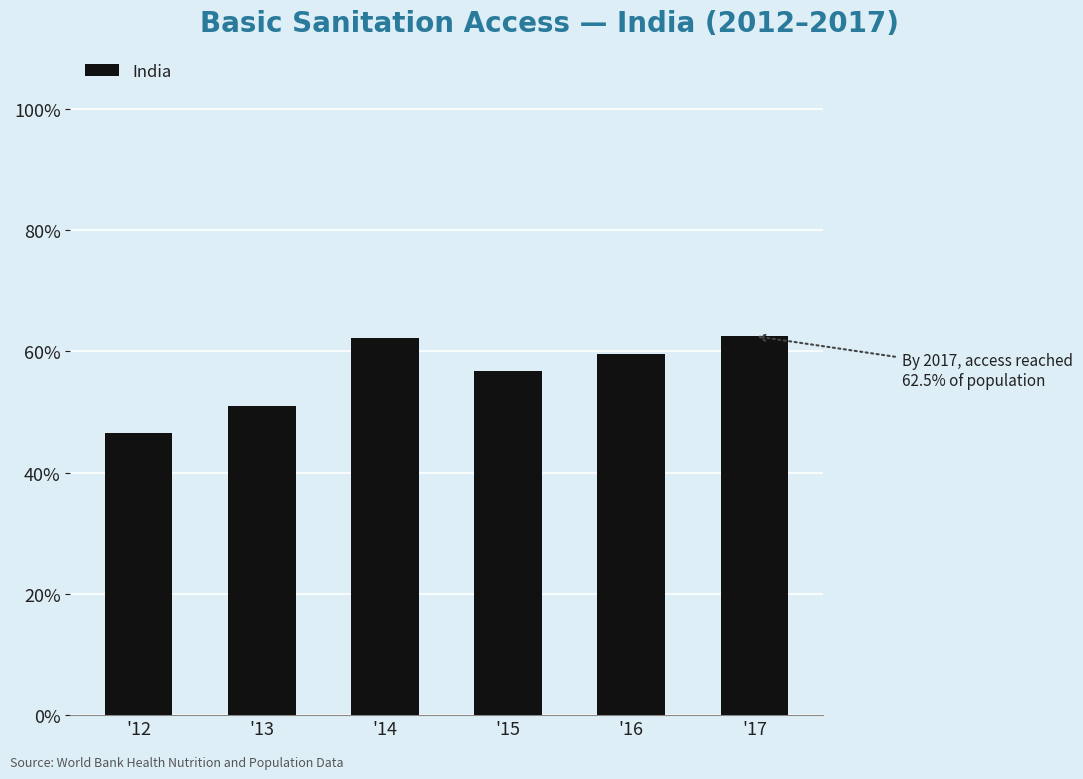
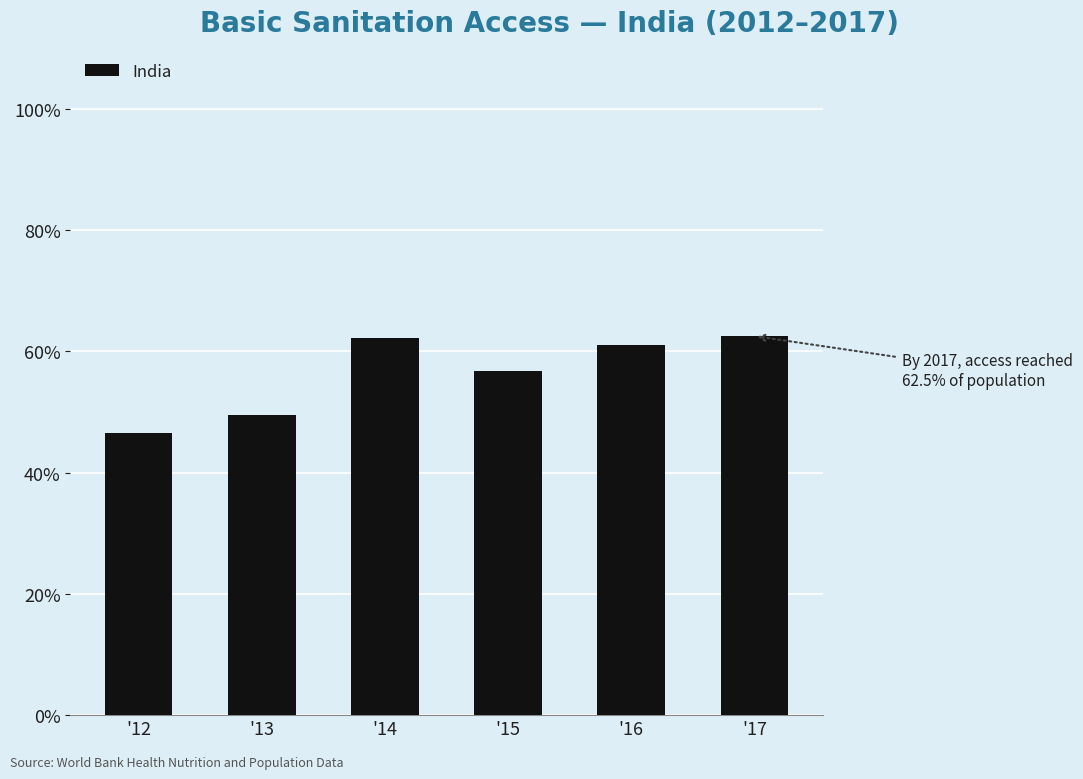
  {
    "'12": "47%",
-   "'13": "51%",
+   "'13": "49%",
    "'14": "62%",
    "'15": "57%",
-   "'16": "60%"
+   "'16": "61%"
  }
